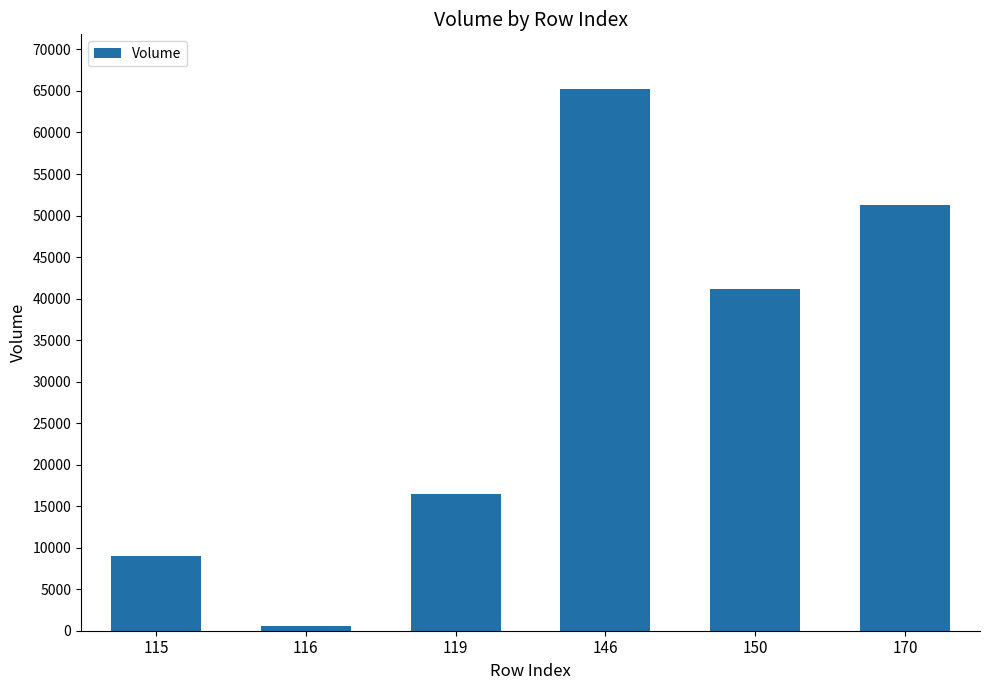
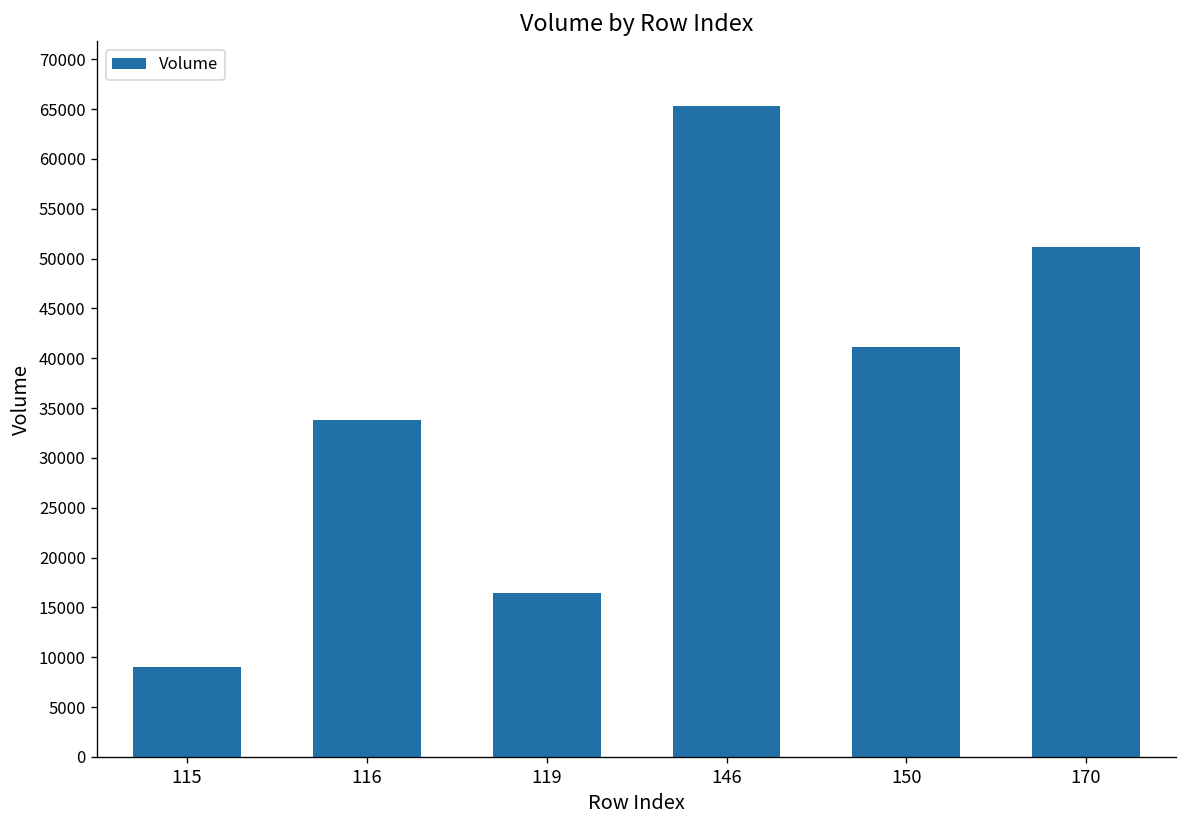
  {
    "115": 9000,
-   "116": 1000,
+   "116": 34000,
    "119": 16000,
    "146": 65000,
    "150": 41000,
    "170": 51000
  }
